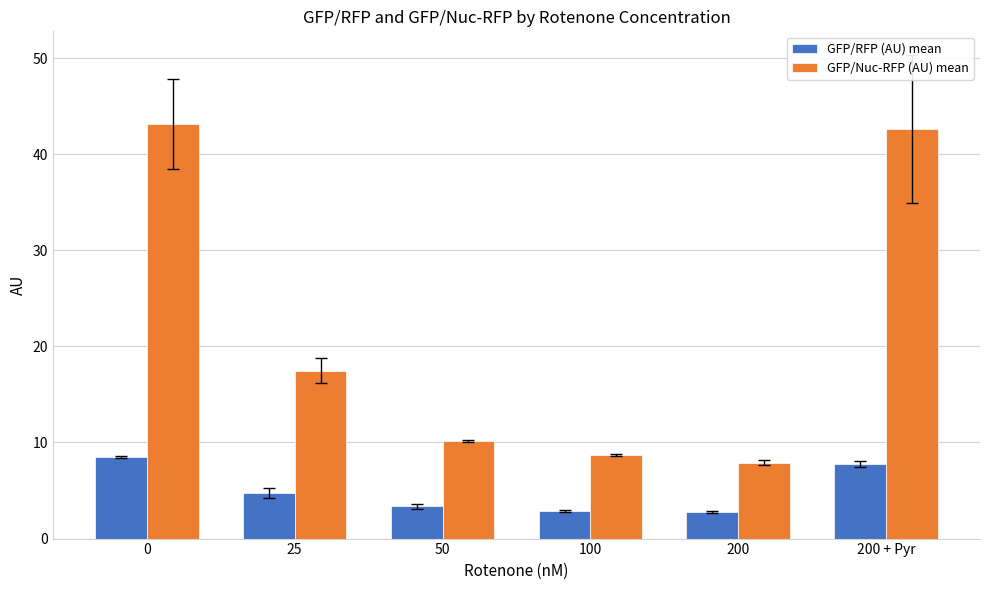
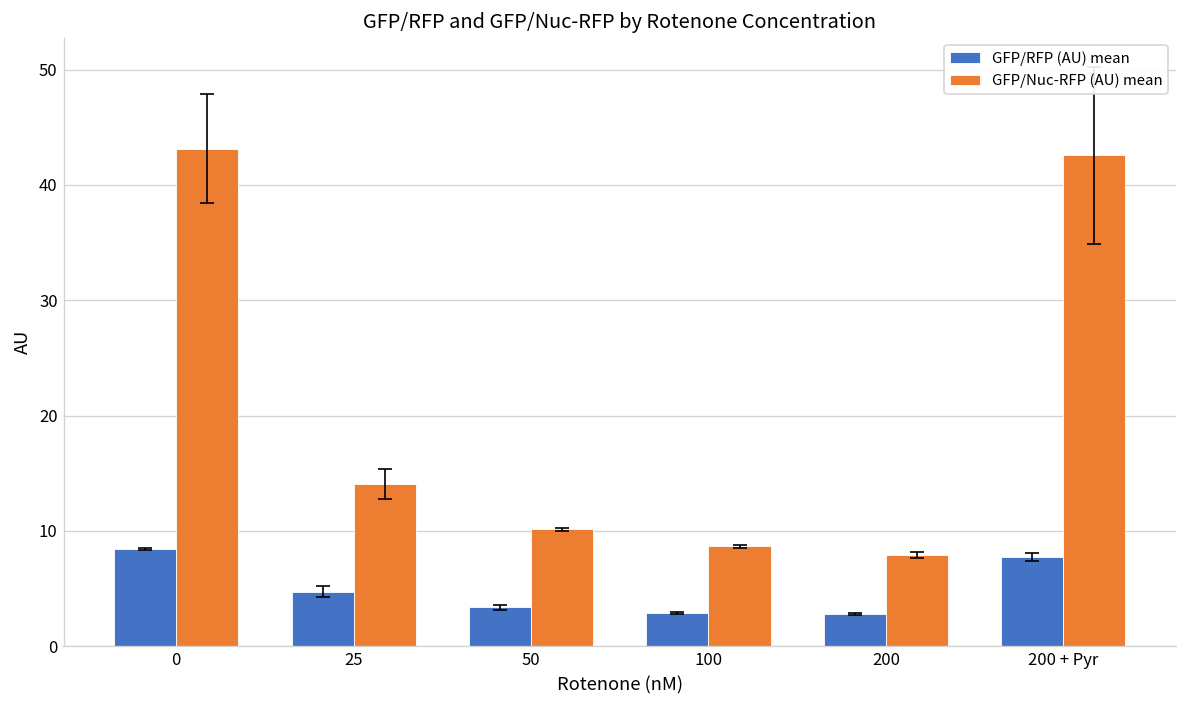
  {
    "GFP/Nuc-RFP (AU) mean": {
      "0": 43,
-     "25": 17,
+     "25": 14,
      "50": 10,
      "100": 9,
      "200": 8,
      "200 + Pyr": 43
    }
  }
